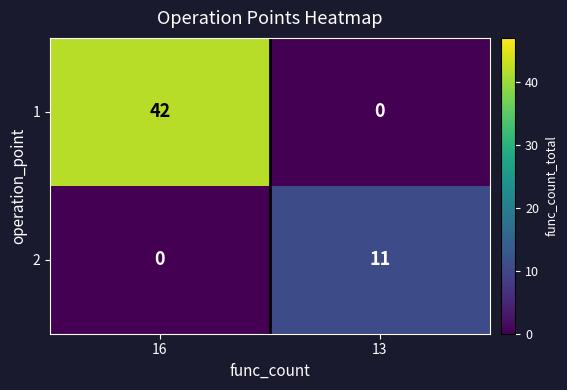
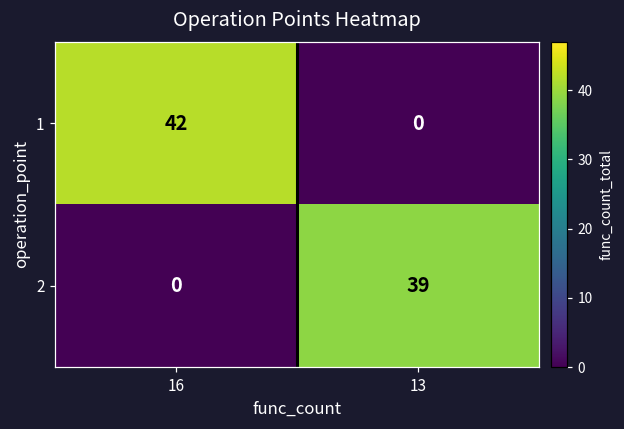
  {
    "1": {
      "16": 42,
      "13": 0
    },
    "2": {
      "16": 0,
-     "13": 11
+     "13": 39
    }
  }
